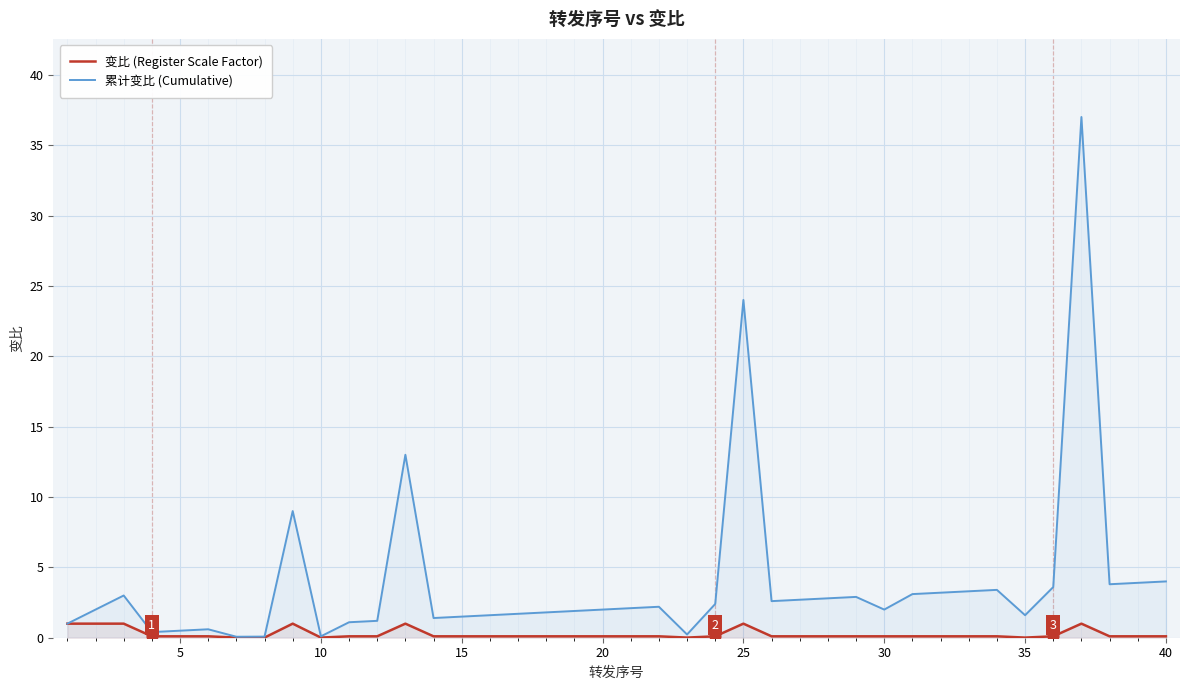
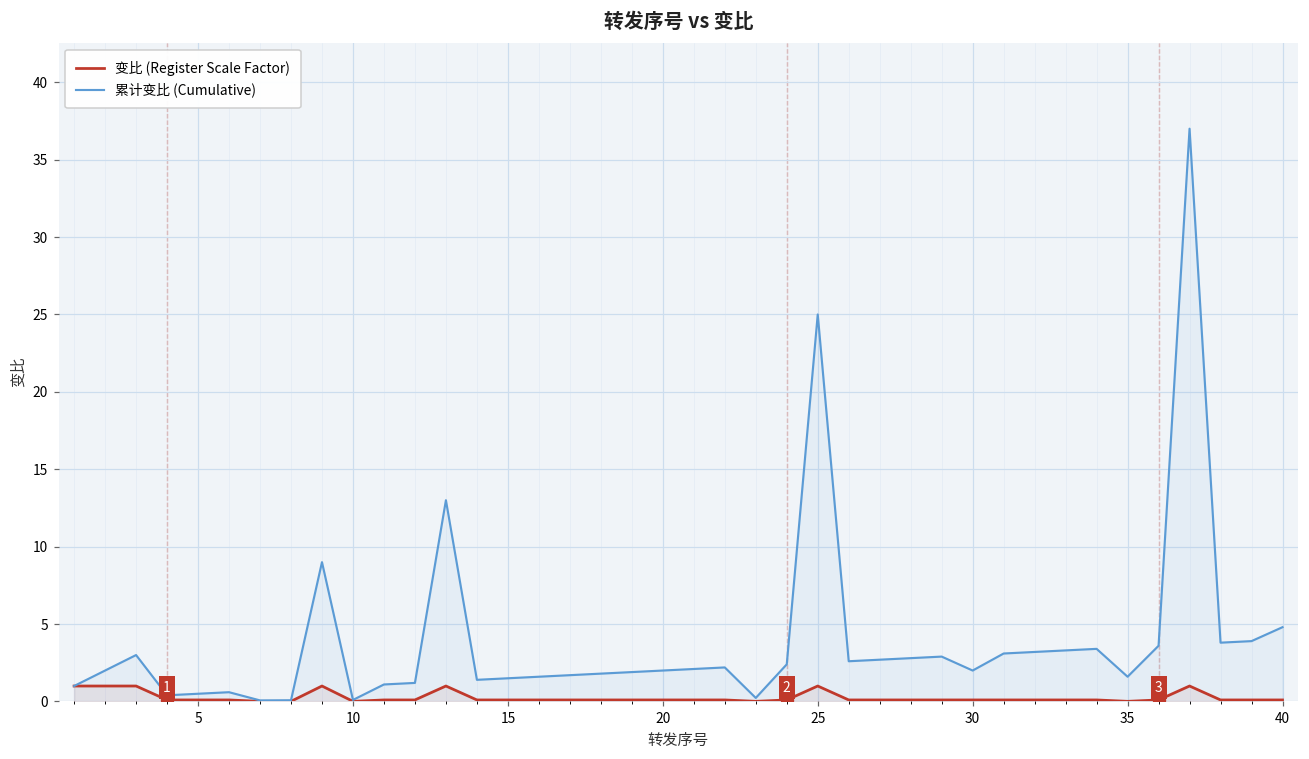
  {
    "累计变比 (Cumulative)": {
      "15": 1.5,
      "20": 2.0,
-     "25": 24,
+     "25": 25,
      "30": 2.0,
      "35": 1.6,
-     "40": 4.0
+     "40": 4.8
    }
  }
